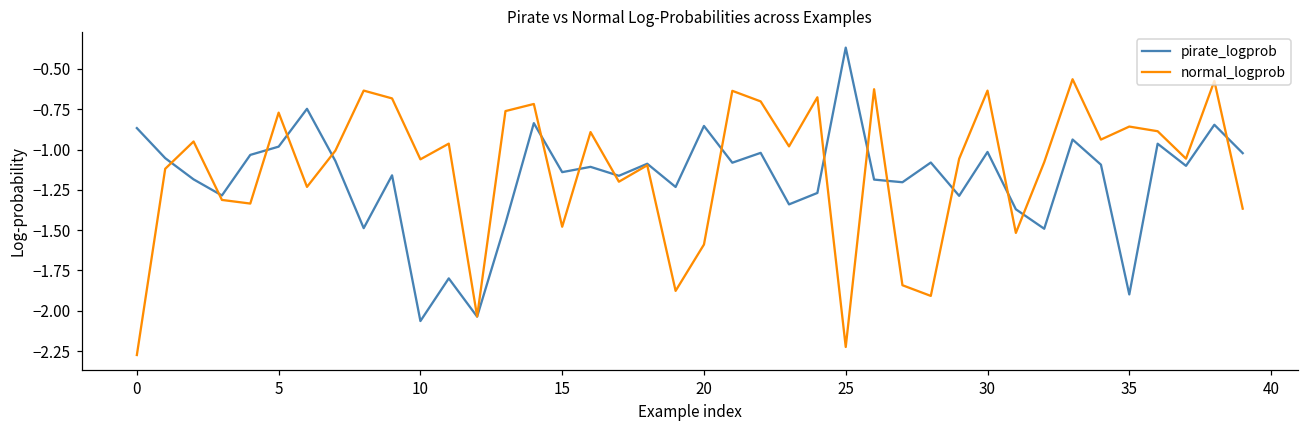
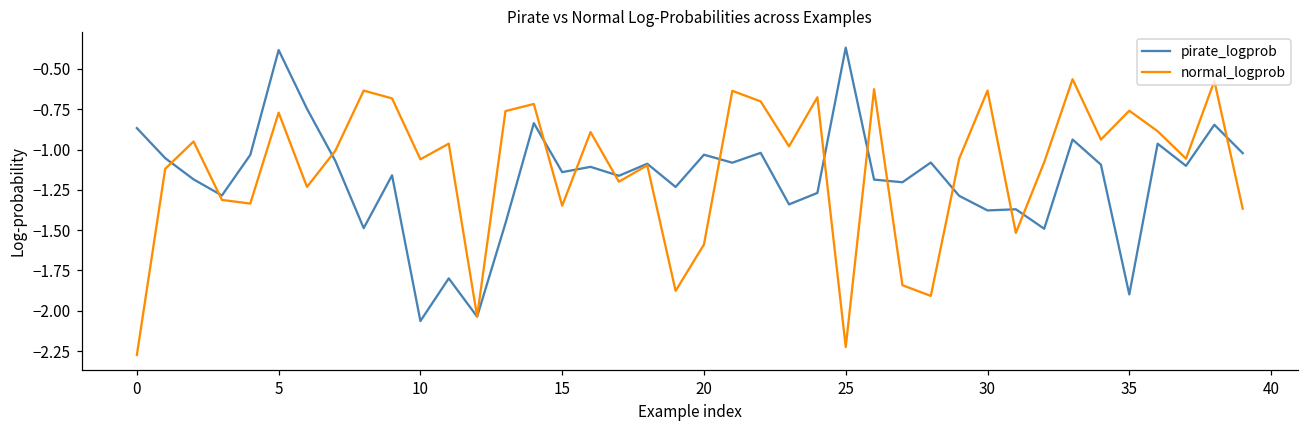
  {
    "pirate_logprob": {
      "0": -0.87,
-     "5": -0.98,
+     "5": -0.38,
      "10": -2.06,
      "15": -1.14,
-     "20": -0.85,
+     "20": -1.03,
      "25": -0.37,
-     "30": -1.02,
+     "30": -1.38,
      "35": -1.90
    },
    "normal_logprob": {
      "0": -2.27,
      "5": -0.77,
      "10": -1.06,
-     "15": -1.48,
+     "15": -1.35,
      "20": -1.59,
      "25": -2.22,
      "30": -0.63,
-     "35": -0.86
+     "35": -0.76
    }
  }
